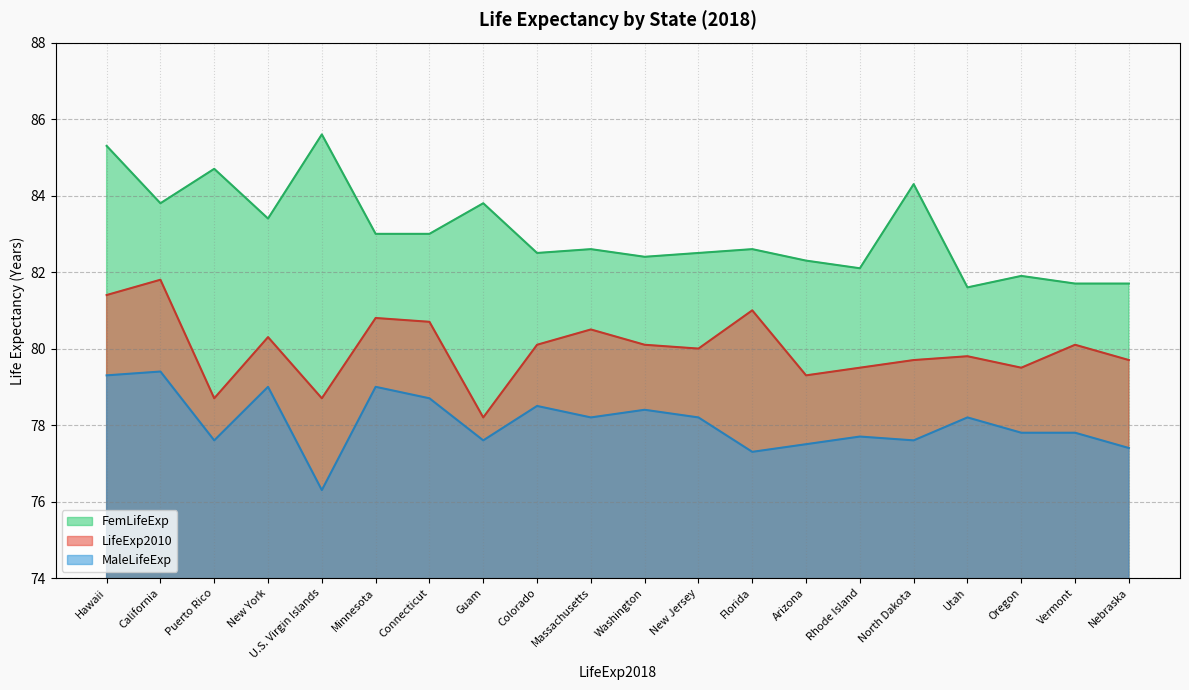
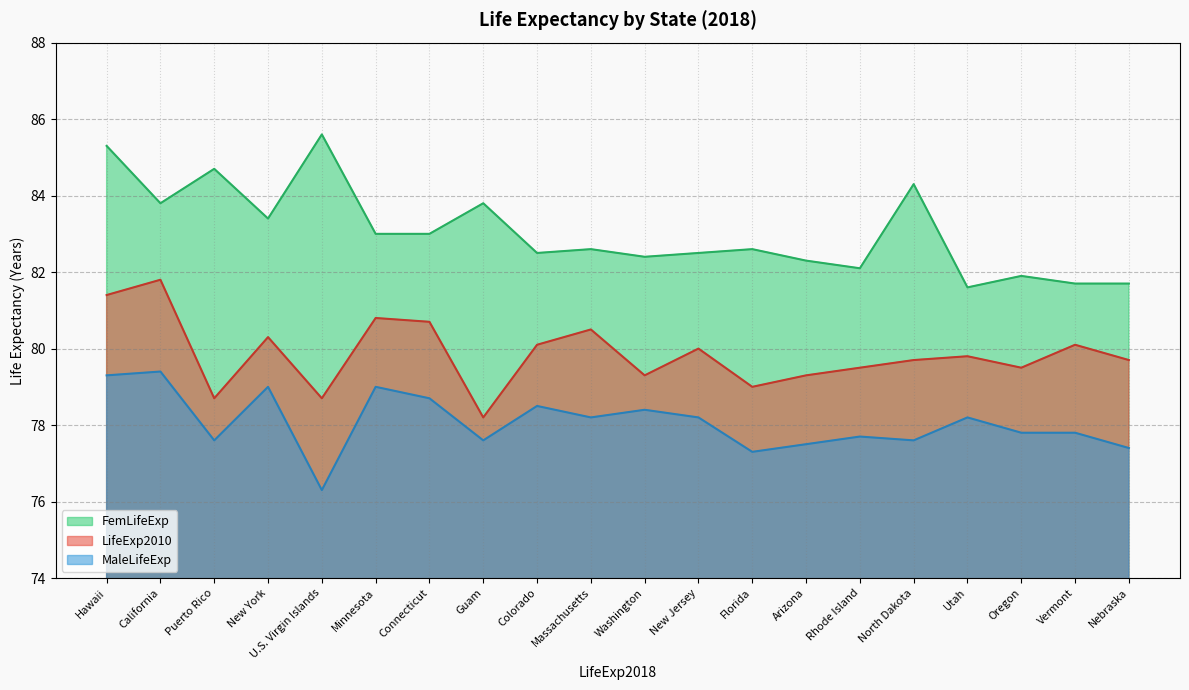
  {
    "FemLifeExp": {
      "Hawaii": 85.3,
      "California": 83.8,
      "Puerto Rico": 84.7,
      "New York": 83.4,
      "U.S. Virgin Islands": 85.6,
      "Minnesota": 83.0,
      "Connecticut": 83.0,
      "Guam": 83.8,
      "Colorado": 82.5,
      "Massachusetts": 82.6,
      "Washington": 82.4,
      "New Jersey": 82.5,
      "Florida": 82.6,
      "Arizona": 82.3,
      "Rhode Island": 82.1,
      "North Dakota": 84.3,
      "Utah": 81.6,
      "Oregon": 81.9,
      "Vermont": 81.7,
      "Nebraska": 81.7
    },
    "LifeExp2010": {
      "Hawaii": 81.4,
      "California": 81.8,
      "Puerto Rico": 78.7,
      "New York": 80.3,
      "U.S. Virgin Islands": 78.7,
      "Minnesota": 80.8,
      "Connecticut": 80.7,
      "Guam": 78.2,
      "Colorado": 80.1,
      "Massachusetts": 80.5,
-     "Washington": 80.1,
+     "Washington": 79.3,
      "New Jersey": 80.0,
-     "Florida": 81,
+     "Florida": 79,
      "Arizona": 79.3,
      "Rhode Island": 79.5,
      "North Dakota": 79.7,
      "Utah": 79.8,
      "Oregon": 79.5,
      "Vermont": 80.1,
      "Nebraska": 79.7
    },
    "MaleLifeExp": {
      "Hawaii": 79.3,
      "California": 79.4,
      "Puerto Rico": 77.6,
      "New York": 79.0,
      "U.S. Virgin Islands": 76.3,
      "Minnesota": 79.0,
      "Connecticut": 78.7,
      "Guam": 77.6,
      "Colorado": 78.5,
      "Massachusetts": 78.2,
      "Washington": 78.4,
      "New Jersey": 78.2,
      "Florida": 77.3,
      "Arizona": 77.5,
      "Rhode Island": 77.7,
      "North Dakota": 77.6,
      "Utah": 78.2,
      "Oregon": 77.8,
      "Vermont": 77.8,
      "Nebraska": 77.4
    }
  }
